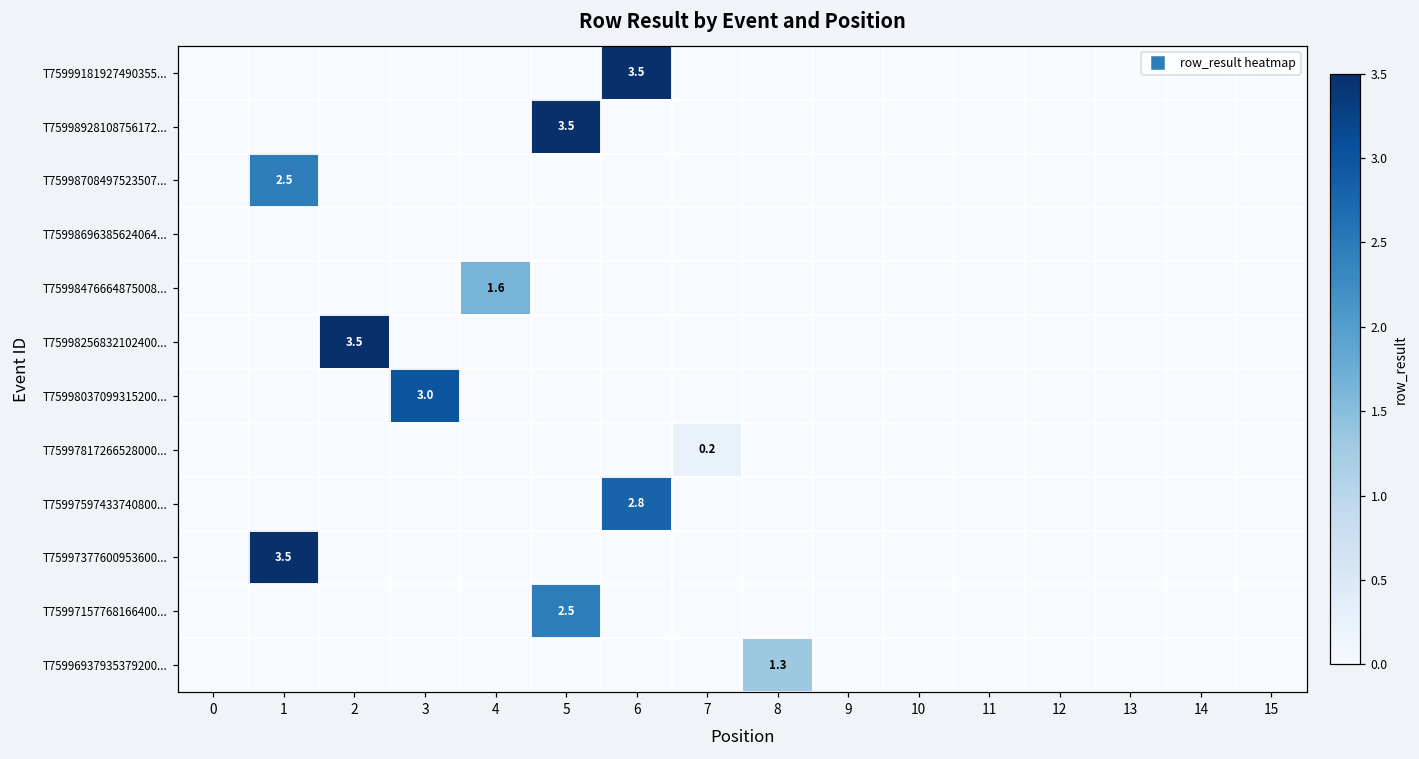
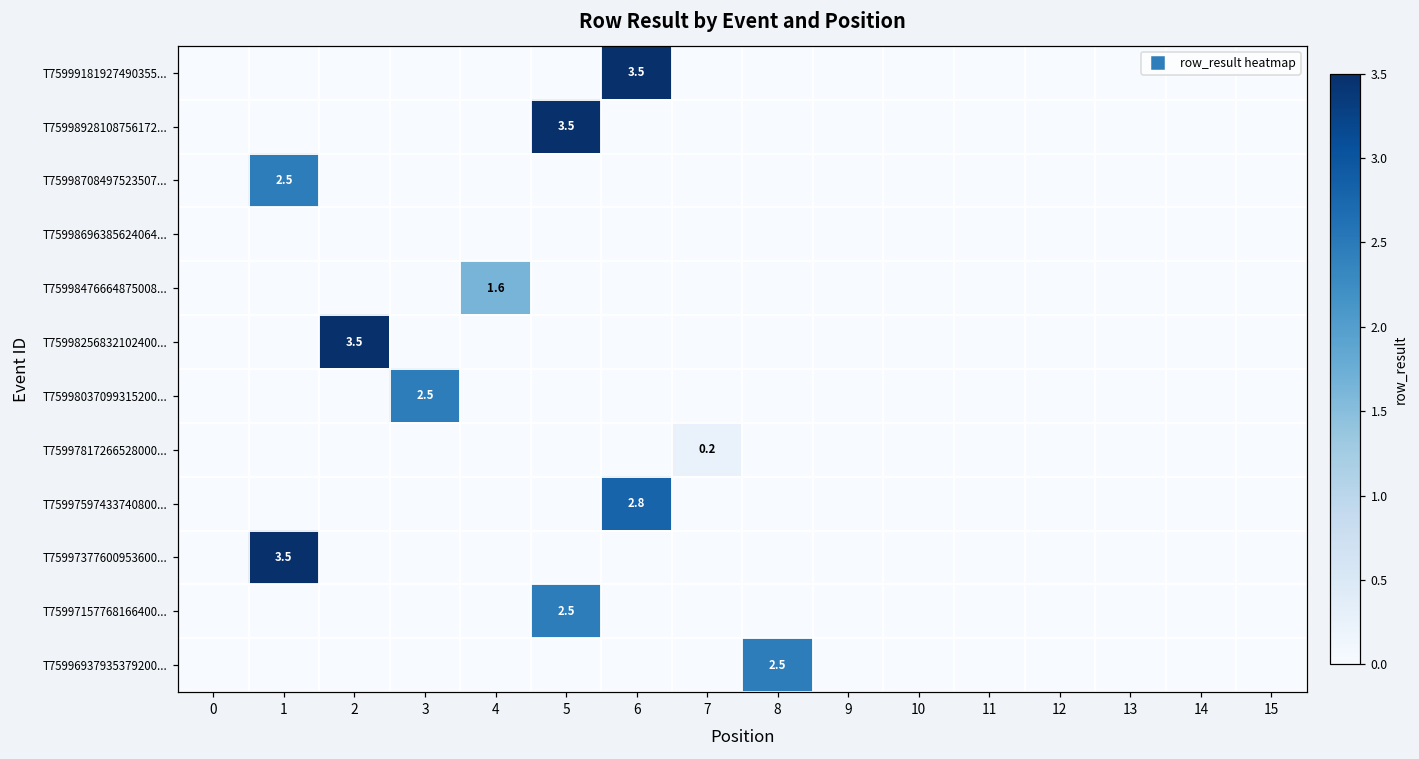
  {
    "T75999181927490355...": {
      "6": 3.5
    },
    "T75998928108756172...": {
      "5": 3.5
    },
    "T75998708497523507...": {
      "1": 2.5
    },
    "T75998476664875008...": {
      "4": 1.6
    },
    "T75998256832102400...": {
      "2": 3.5
    },
    "T75998037099315200...": {
-     "3": 3.0
+     "3": 2.5
    },
    "T75997817266528000...": {
      "7": 0.2
    },
    "T75997597433740800...": {
      "6": 2.8
    },
    "T75997377600953600...": {
      "1": 3.5
    },
    "T75997157768166400...": {
      "5": 2.5
    },
    "T75996937935379200...": {
-     "8": 1.3
+     "8": 2.5
    }
  }
